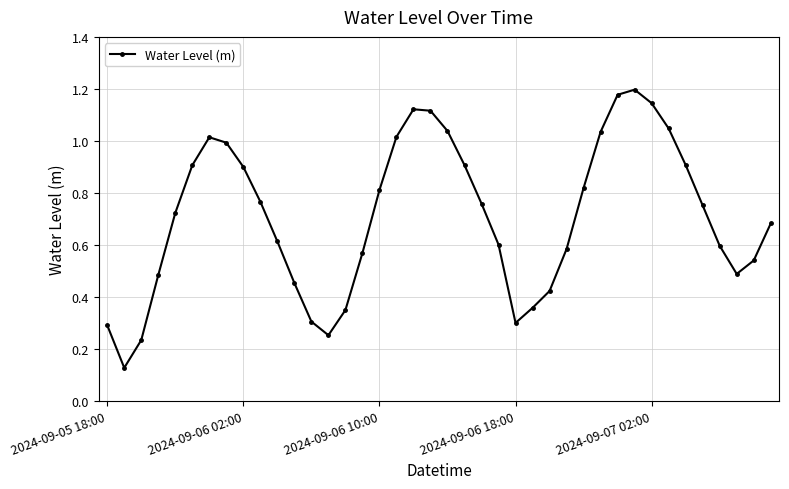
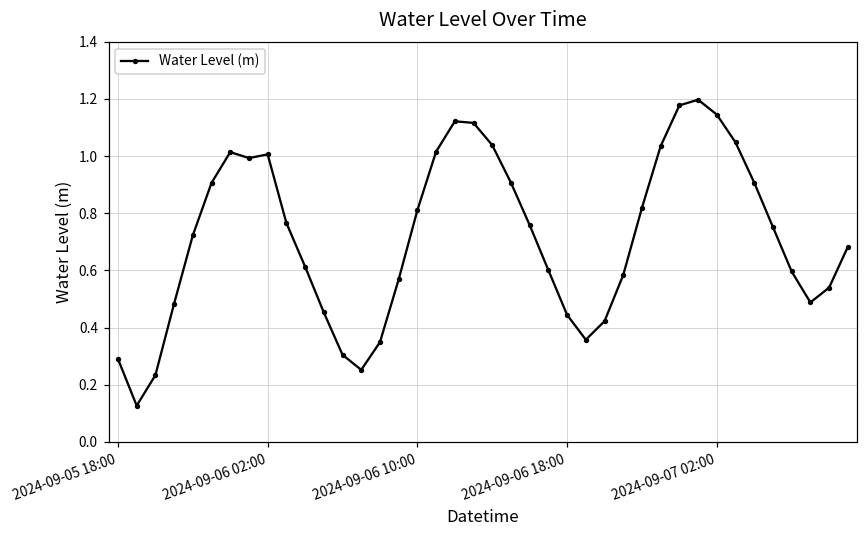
  {
    "2024-09-05 18:00": 0.29,
-   "2024-09-06 02:00": 0.90,
+   "2024-09-06 02:00": 1.01,
    "2024-09-06 10:00": 0.81,
-   "2024-09-06 18:00": 0.30,
+   "2024-09-06 18:00": 0.44,
    "2024-09-07 02:00": 1.14
  }
